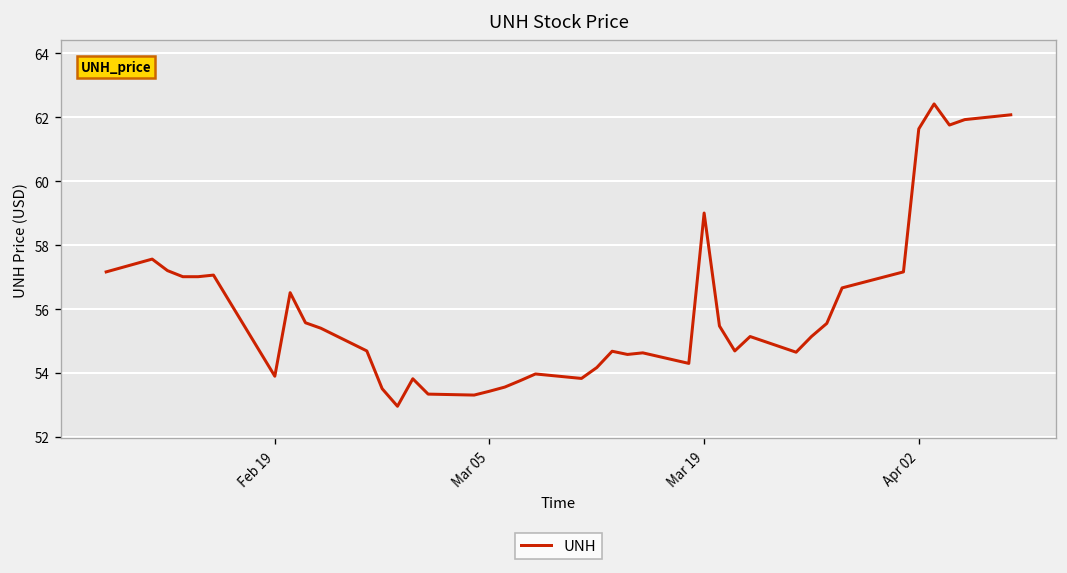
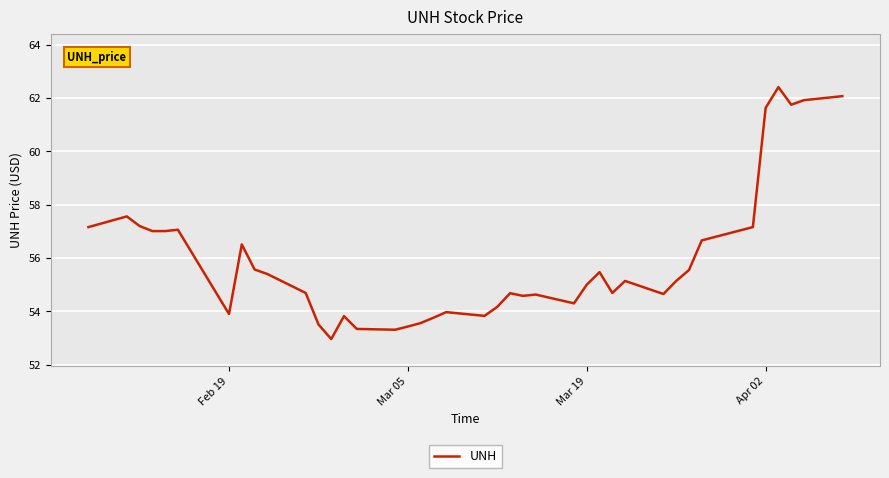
  {
    "Feb 19": 53.9,
    "Mar 05": 53.4,
-   "Mar 19": 59,
+   "Mar 19": 55,
    "Apr 02": 61.6
  }
